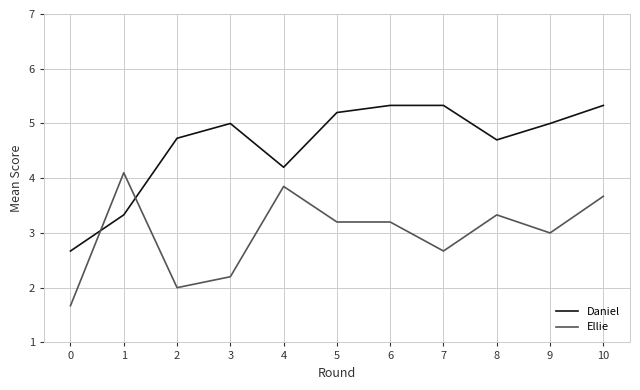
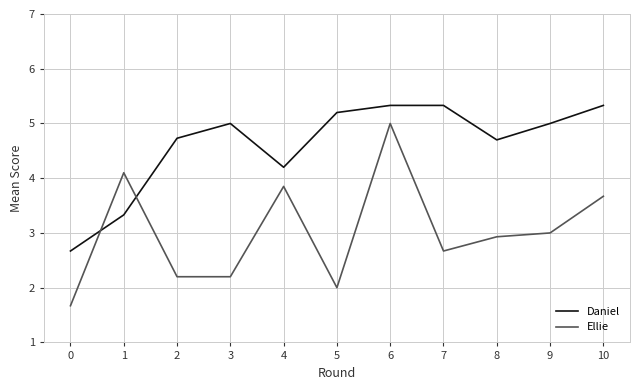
  {
    "Daniel": {
      "0": 2.7,
      "1": 3.3,
      "2": 4.7,
      "3": 5.0,
      "4": 4.2,
      "5": 5.2,
      "6": 5.3,
      "7": 5.3,
      "8": 4.7,
      "9": 5.0,
      "10": 5.3
    },
    "Ellie": {
      "0": 1.7,
      "1": 4.1,
-     "2": 2.0,
+     "2": 2.2,
      "3": 2.2,
      "4": 3.9,
-     "5": 3.2,
-     "6": 3.2,
+     "5": 2.0,
+     "6": 5.0,
      "7": 2.7,
-     "8": 3.3,
+     "8": 2.9,
      "9": 3.0,
      "10": 3.7
    }
  }
